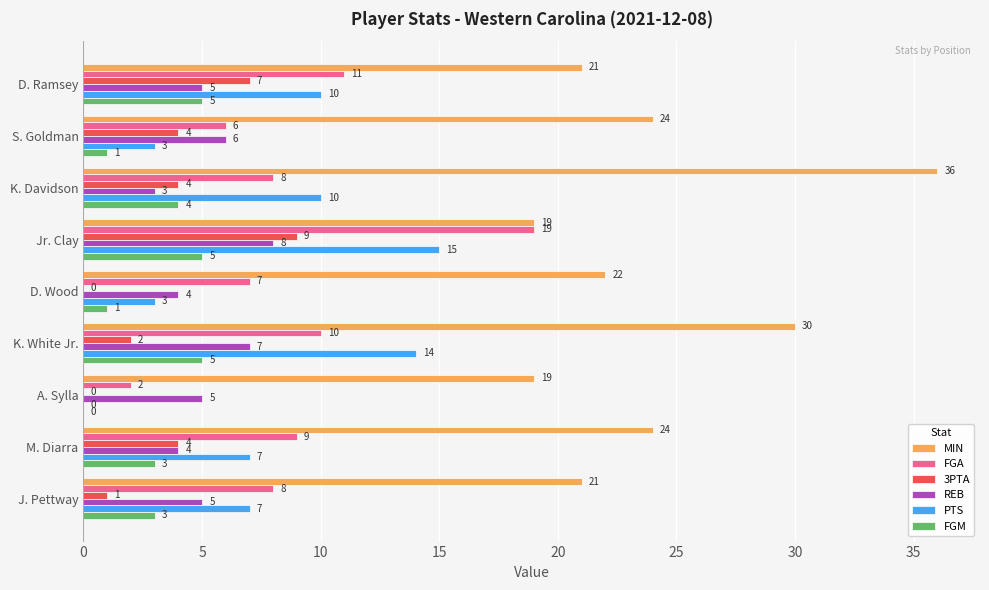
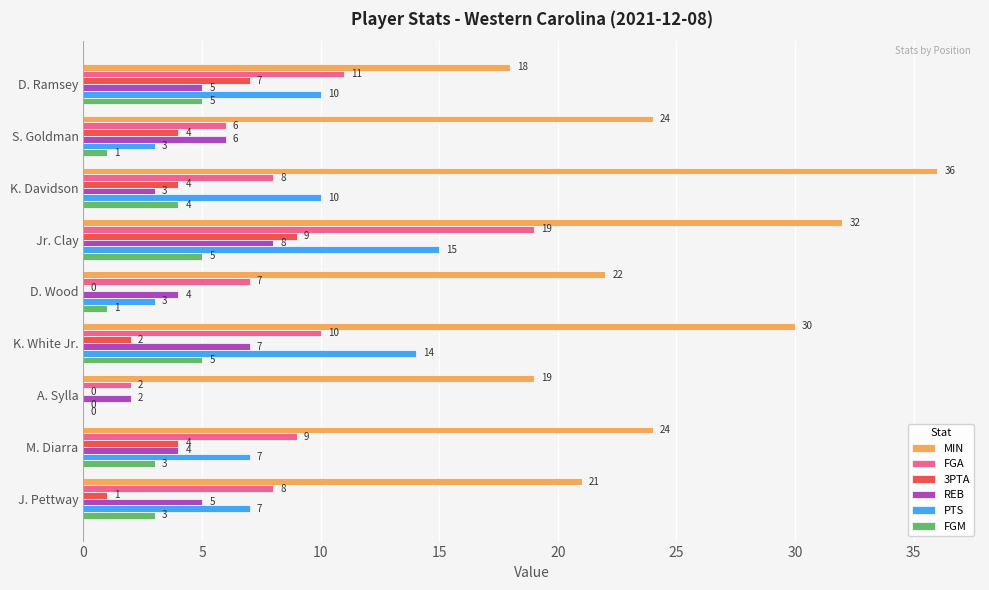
  {
    "MIN": {
-     "D. Ramsey": 21,
+     "D. Ramsey": 18,
      "S. Goldman": 24,
      "K. Davidson": 36,
-     "Jr. Clay": 19,
+     "Jr. Clay": 32,
      "D. Wood": 22,
      "K. White Jr.": 30,
      "A. Sylla": 19,
      "M. Diarra": 24,
      "J. Pettway": 21
    },
    "FGA": {
      "D. Ramsey": 11,
      "S. Goldman": 6,
      "K. Davidson": 8,
      "D. Wood": 7,
      "K. White Jr.": 10,
      "A. Sylla": 2,
      "M. Diarra": 9,
      "J. Pettway": 8
    },
    "3PTA": {
      "D. Ramsey": 7,
      "S. Goldman": 4,
      "K. Davidson": 4,
      "Jr. Clay": 9,
      "D. Wood": 0,
      "K. White Jr.": 2,
      "A. Sylla": 0,
      "J. Pettway": 1
    },
    "REB": {
      "D. Ramsey": 5,
      "S. Goldman": 6,
      "K. Davidson": 3,
      "Jr. Clay": 8,
      "D. Wood": 4,
      "K. White Jr.": 7,
-     "A. Sylla": 5,
+     "A. Sylla": 2,
      "J. Pettway": 5
    },
    "PTS": {
      "D. Ramsey": 10,
      "S. Goldman": 3,
      "K. Davidson": 10,
      "Jr. Clay": 15,
      "D. Wood": 3,
      "K. White Jr.": 14,
      "M. Diarra": 7,
      "J. Pettway": 7
    },
    "FGM": {
      "D. Ramsey": 5,
      "S. Goldman": 1,
      "K. Davidson": 4,
      "Jr. Clay": 5,
      "D. Wood": 1,
      "K. White Jr.": 5,
      "M. Diarra": 3,
      "J. Pettway": 3
    }
  }
